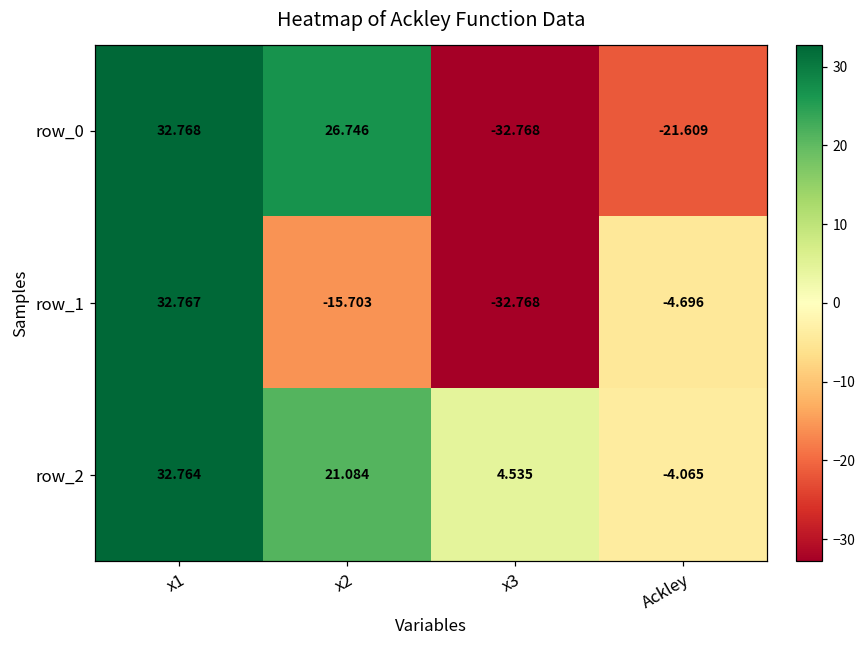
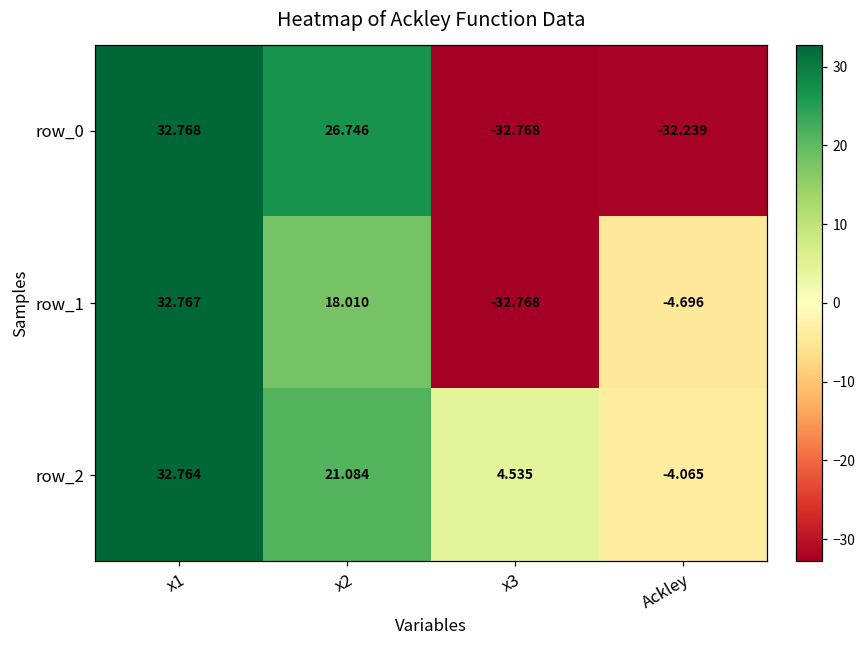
  {
    "row_0": {
      "x1": 32.768,
      "x2": 26.746,
      "x3": -32.768,
-     "Ackley": -21.609
+     "Ackley": -32.239
    },
    "row_1": {
      "x1": 32.767,
-     "x2": -15.703,
+     "x2": 18.010,
      "x3": -32.768,
      "Ackley": -4.696
    },
    "row_2": {
      "x1": 32.764,
      "x2": 21.084,
      "x3": 4.535,
      "Ackley": -4.065
    }
  }
